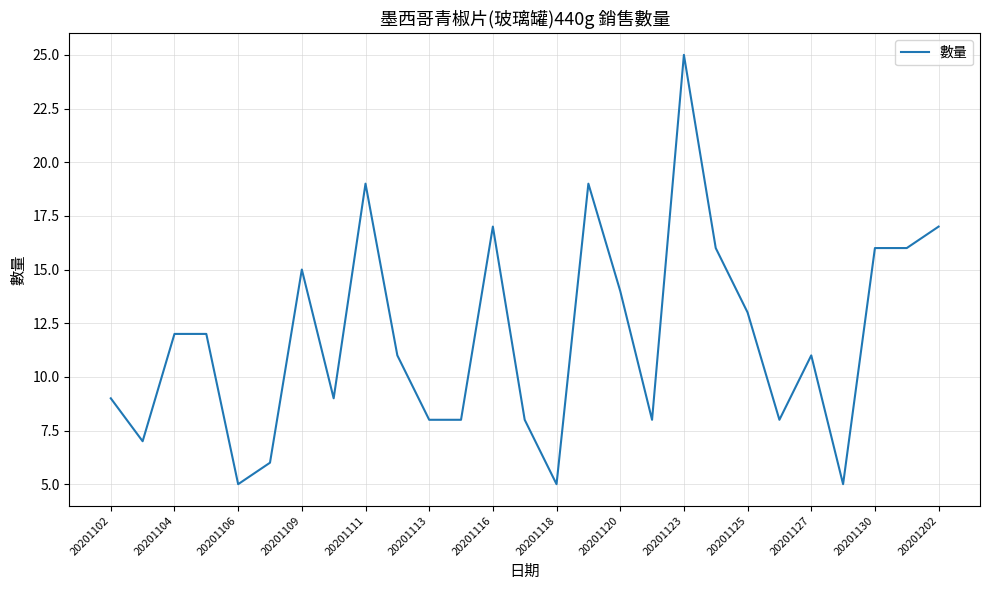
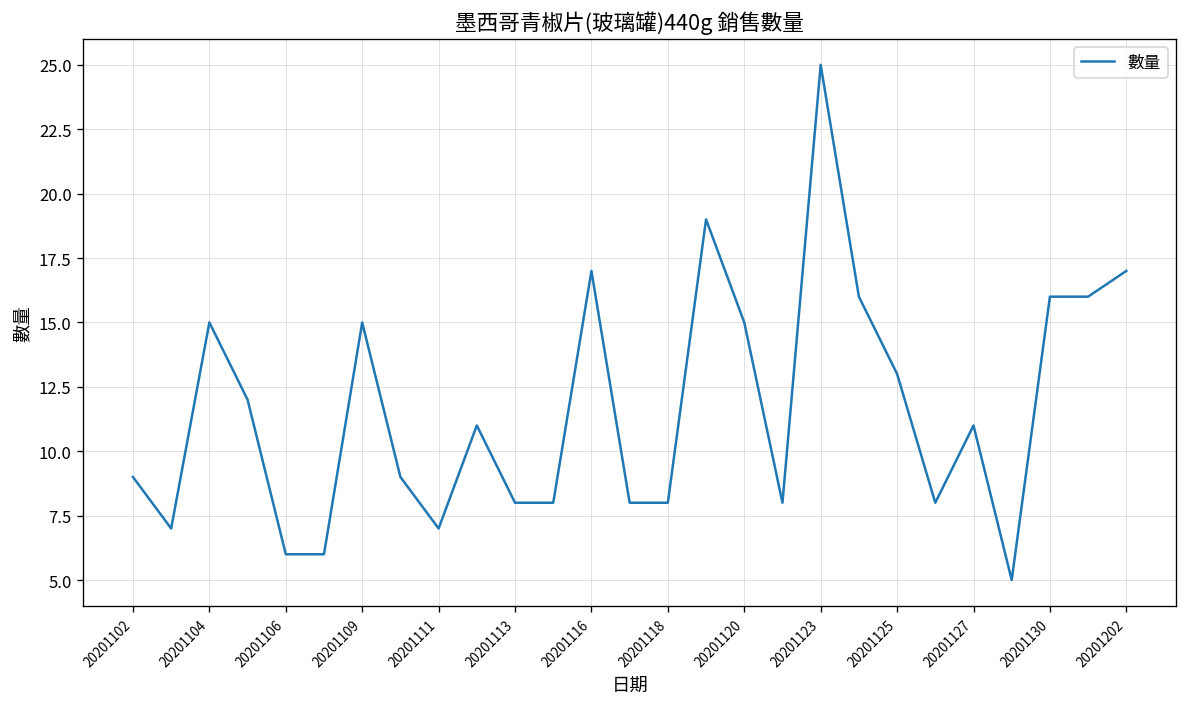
  {
    "20201102": 9,
-   "20201104": 12,
-   "20201106": 5,
+   "20201104": 15,
+   "20201106": 6,
    "20201109": 15,
-   "20201111": 19,
+   "20201111": 7,
    "20201113": 8,
    "20201116": 17,
-   "20201118": 5,
-   "20201120": 14,
+   "20201118": 8,
+   "20201120": 15,
    "20201123": 25,
    "20201125": 13,
    "20201127": 11,
    "20201130": 16,
    "20201202": 17
  }
